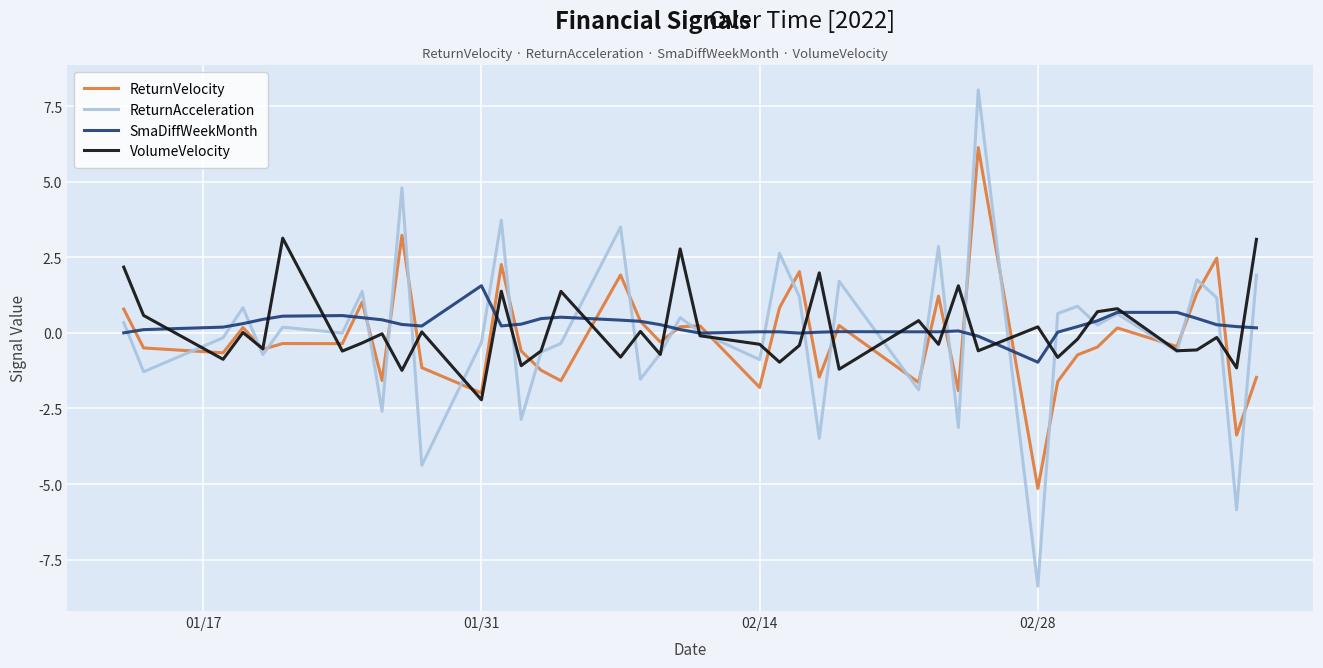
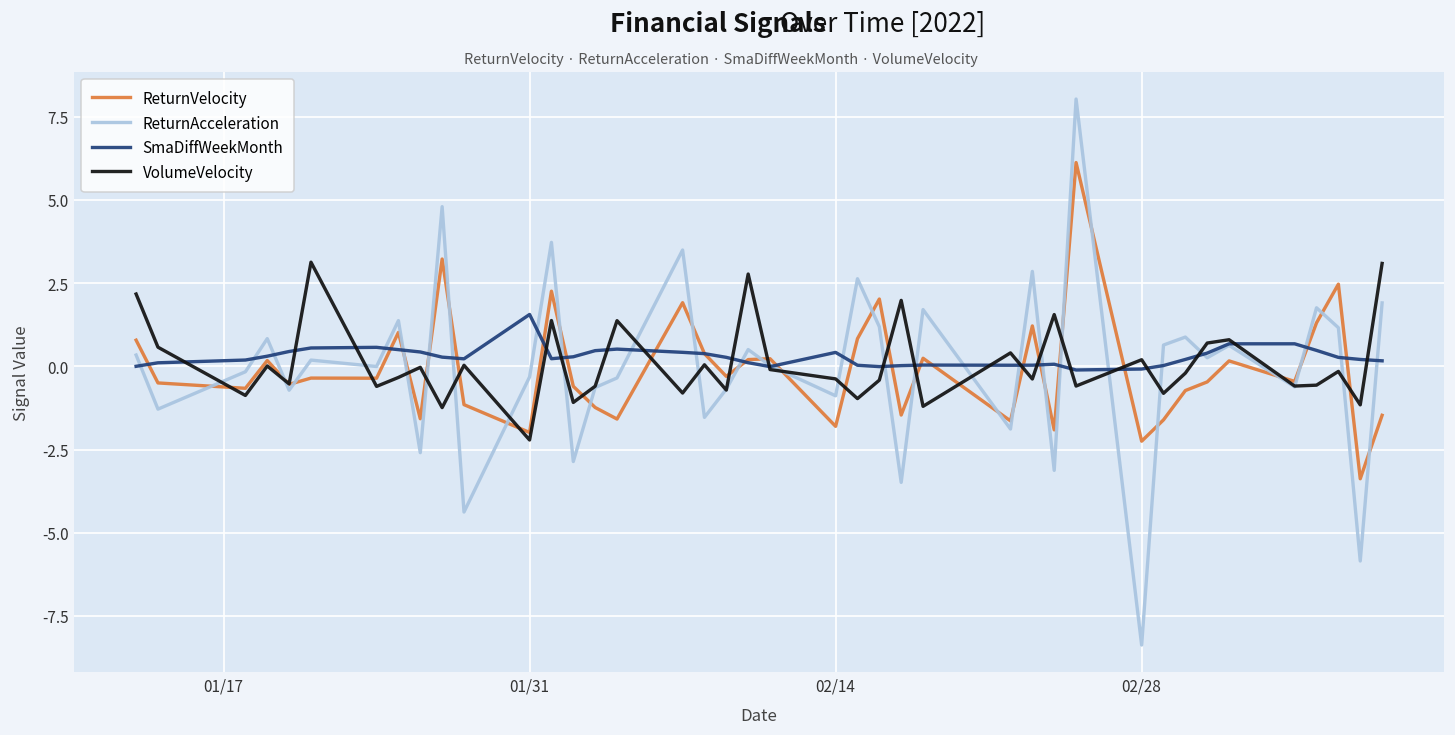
  {
    "ReturnVelocity": {
      "01/31": -2.0,
      "02/14": -1.8,
-     "02/28": -5.1
+     "02/28": -2.2
    },
    "ReturnAcceleration": {
      "01/31": -0.3,
      "02/14": -0.9,
      "02/28": -8.4
    },
    "SmaDiffWeekMonth": {
      "01/31": 1.6,
-     "02/14": 0.0,
-     "02/28": -1.0
+     "02/14": 0.4,
+     "02/28": -0.1
    },
    "VolumeVelocity": {
      "01/31": -2.2,
      "02/14": -0.4,
      "02/28": 0.2
    }
  }
